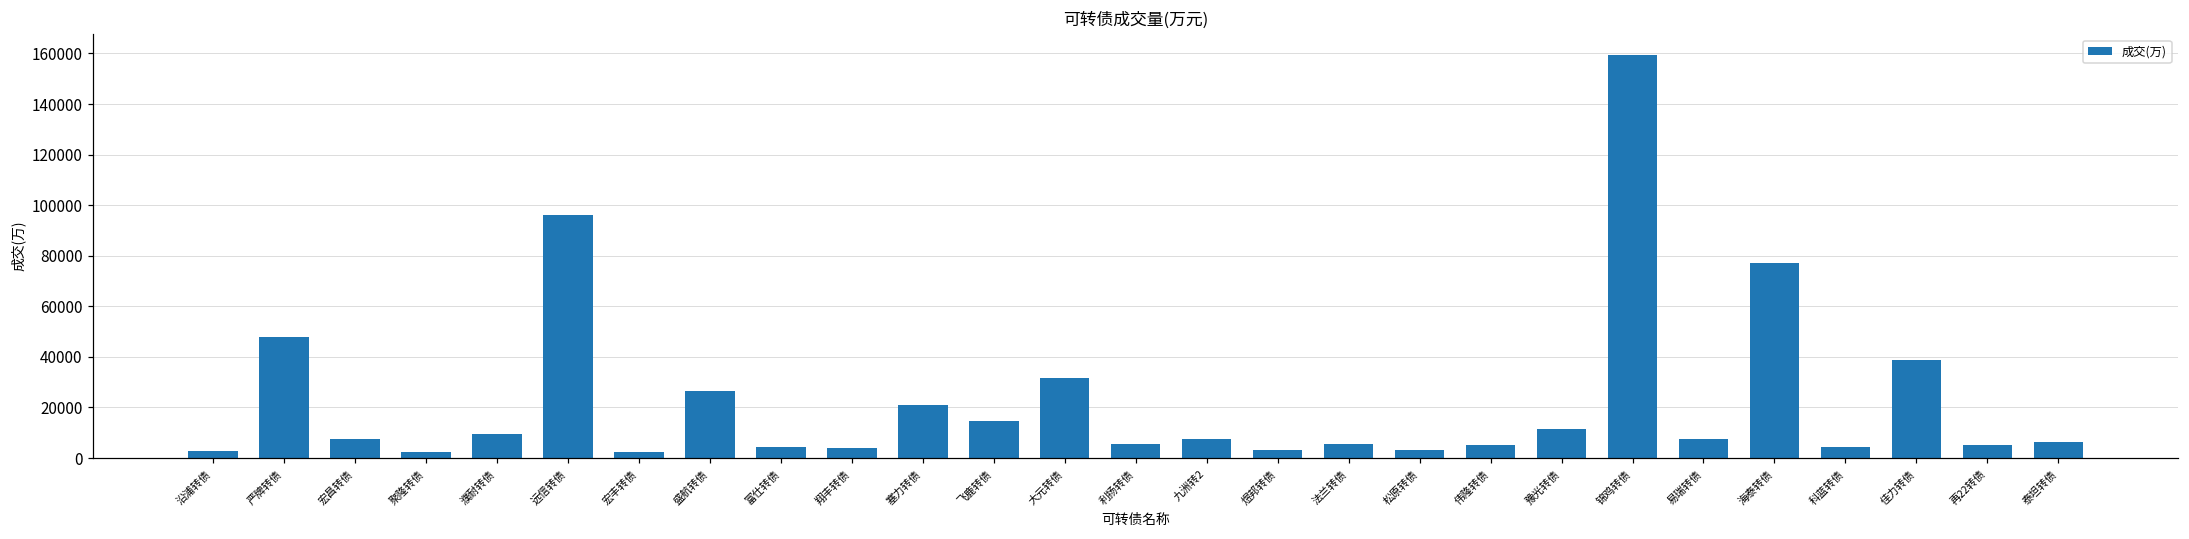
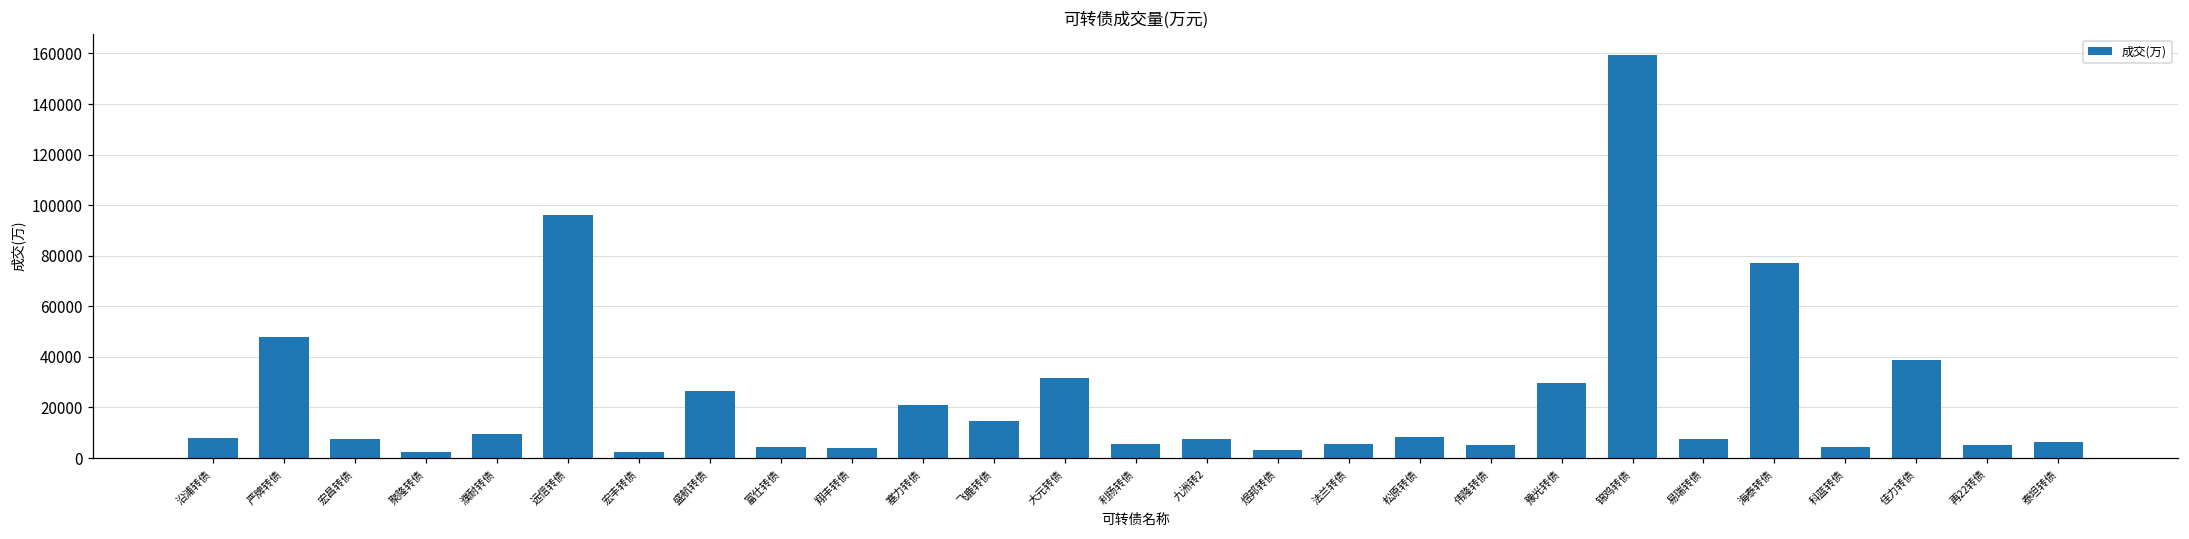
  {
-   "沿浦转债": 3000,
+   "沿浦转债": 8000,
    "严牌转债": 48000,
    "宏昌转债": 8000,
    "聚隆转债": 2000,
    "濮耐转债": 10000,
    "远信转债": 96000,
    "宏丰转债": 2000,
    "盛航转债": 27000,
    "富仕转债": 4000,
    "翔丰转债": 4000,
    "塞力转债": 21000,
    "飞鹿转债": 14000,
    "大元转债": 32000,
    "利扬转债": 5000,
    "九洲转2": 7000,
    "煜邦转债": 3000,
    "法兰转债": 5000,
-   "松原转债": 3000,
+   "松原转债": 8000,
    "伟隆转债": 5000,
-   "豫光转债": 11000,
+   "豫光转债": 30000,
    "锦鸡转债": 160000,
    "易瑞转债": 7000,
    "海泰转债": 77000,
    "科蓝转债": 4000,
    "佳力转债": 39000,
    "再22转债": 5000,
    "泰坦转债": 6000
  }
